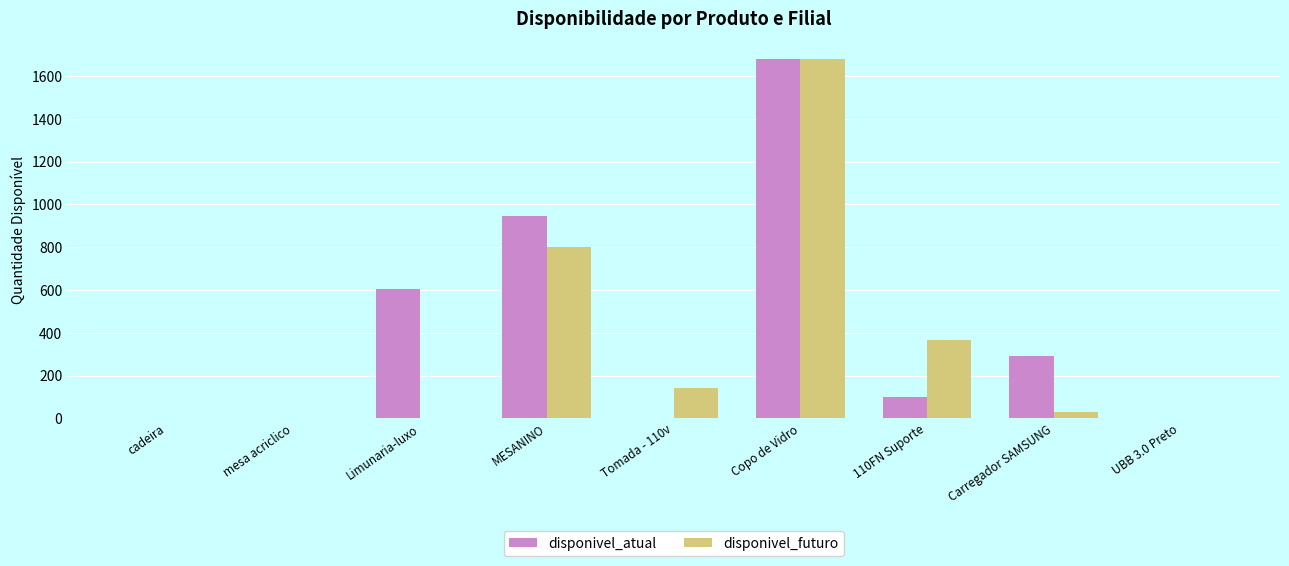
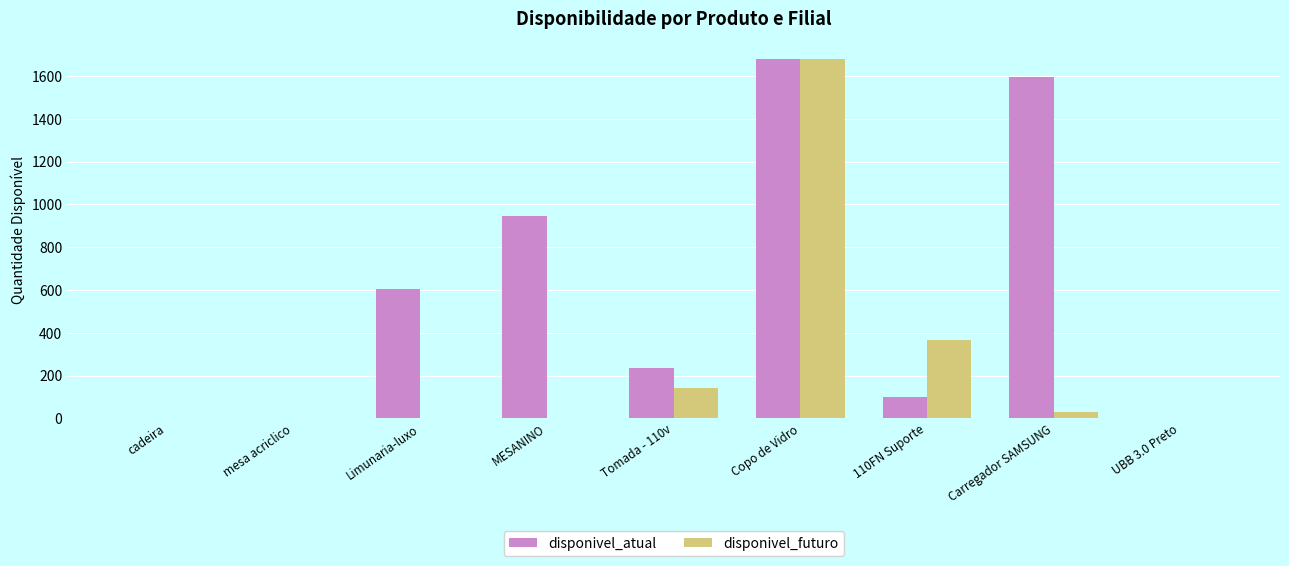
  {
    "disponivel_atual": {
      "cadeira": 0,
      "mesa acriclico": 0,
      "Limunaria-luxo": 610,
      "MESANINO": 950,
-     "Tomada - 110v": 0,
+     "Tomada - 110v": 240,
      "Copo de Vidro": 1680,
      "110FN Suporte": 100,
-     "Carregador SAMSUNG": 290
+     "Carregador SAMSUNG": 1600
    },
    "disponivel_futuro": {
      "cadeira": 0,
-     "MESANINO": 800,
+     "MESANINO": 0,
      "Tomada - 110v": 140,
      "Copo de Vidro": 1680,
      "110FN Suporte": 370,
      "Carregador SAMSUNG": 30
    }
  }
